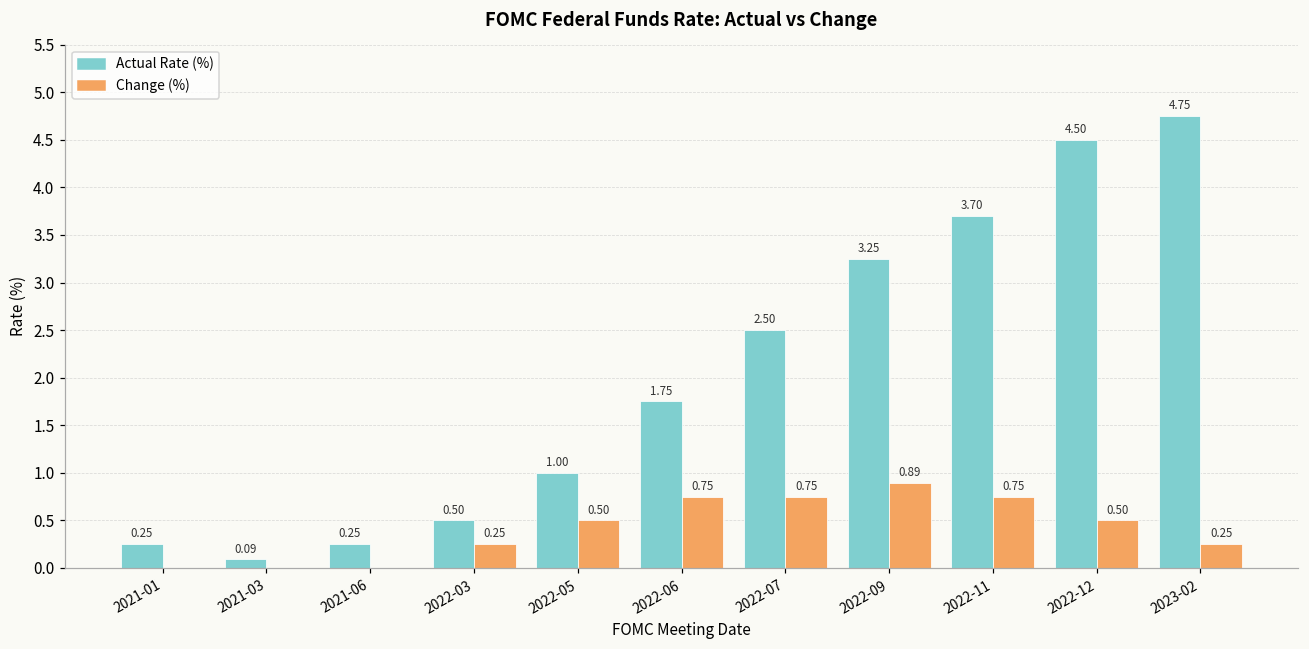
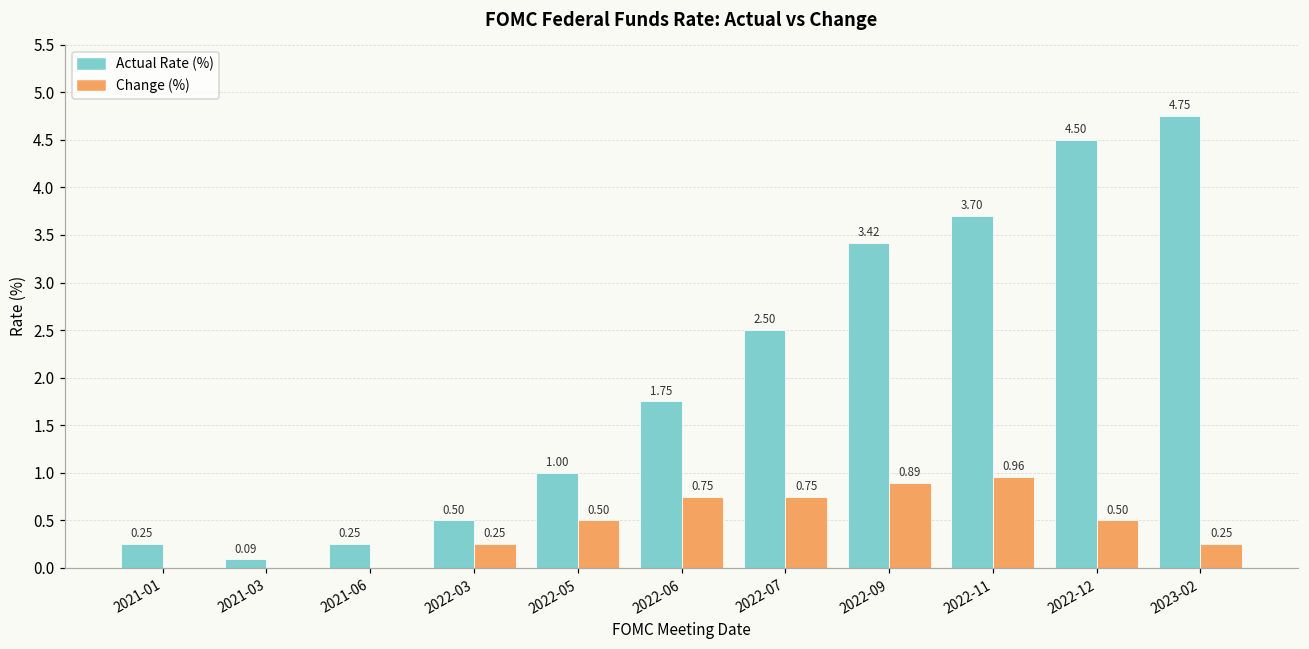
  {
    "Actual Rate (%)": {
      "2021-01": 0.25,
      "2021-03": 0.09,
      "2021-06": 0.25,
      "2022-03": 0.50,
      "2022-05": 1.00,
      "2022-06": 1.75,
      "2022-07": 2.50,
-     "2022-09": 3.25,
+     "2022-09": 3.42,
      "2022-11": 3.70,
      "2022-12": 4.50,
      "2023-02": 4.75
    },
    "Change (%)": {
      "2022-03": 0.25,
      "2022-05": 0.50,
      "2022-06": 0.75,
      "2022-07": 0.75,
      "2022-09": 0.89,
-     "2022-11": 0.75,
+     "2022-11": 0.96,
      "2022-12": 0.50,
      "2023-02": 0.25
    }
  }
